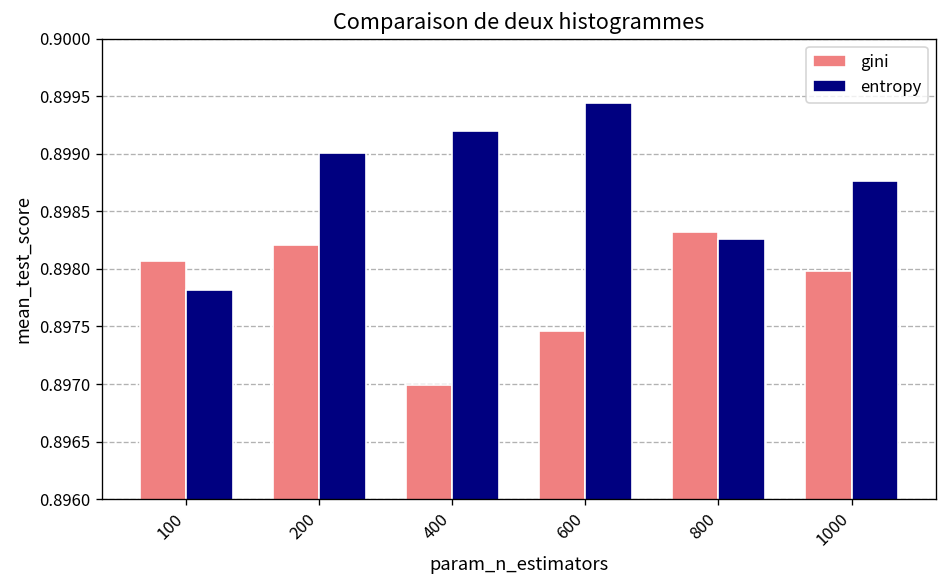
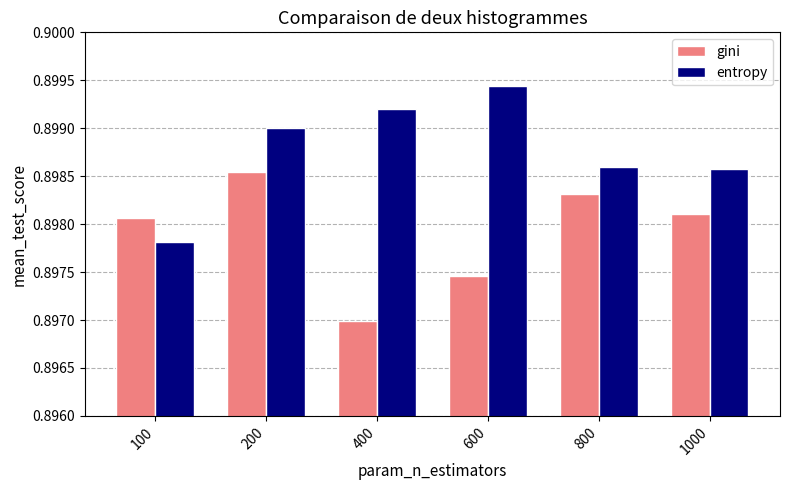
  {
    "gini": {
      "100": 0.8981,
-     "200": 0.8982,
+     "200": 0.8985,
      "400": 0.8970,
      "600": 0.8975,
      "800": 0.8983,
-     "1000": 0.8980
+     "1000": 0.8981
    },
    "entropy": {
      "100": 0.8978,
      "200": 0.8990,
      "400": 0.8992,
      "600": 0.8994,
-     "800": 0.8983,
-     "1000": 0.8988
+     "800": 0.8986,
+     "1000": 0.8986
    }
  }
